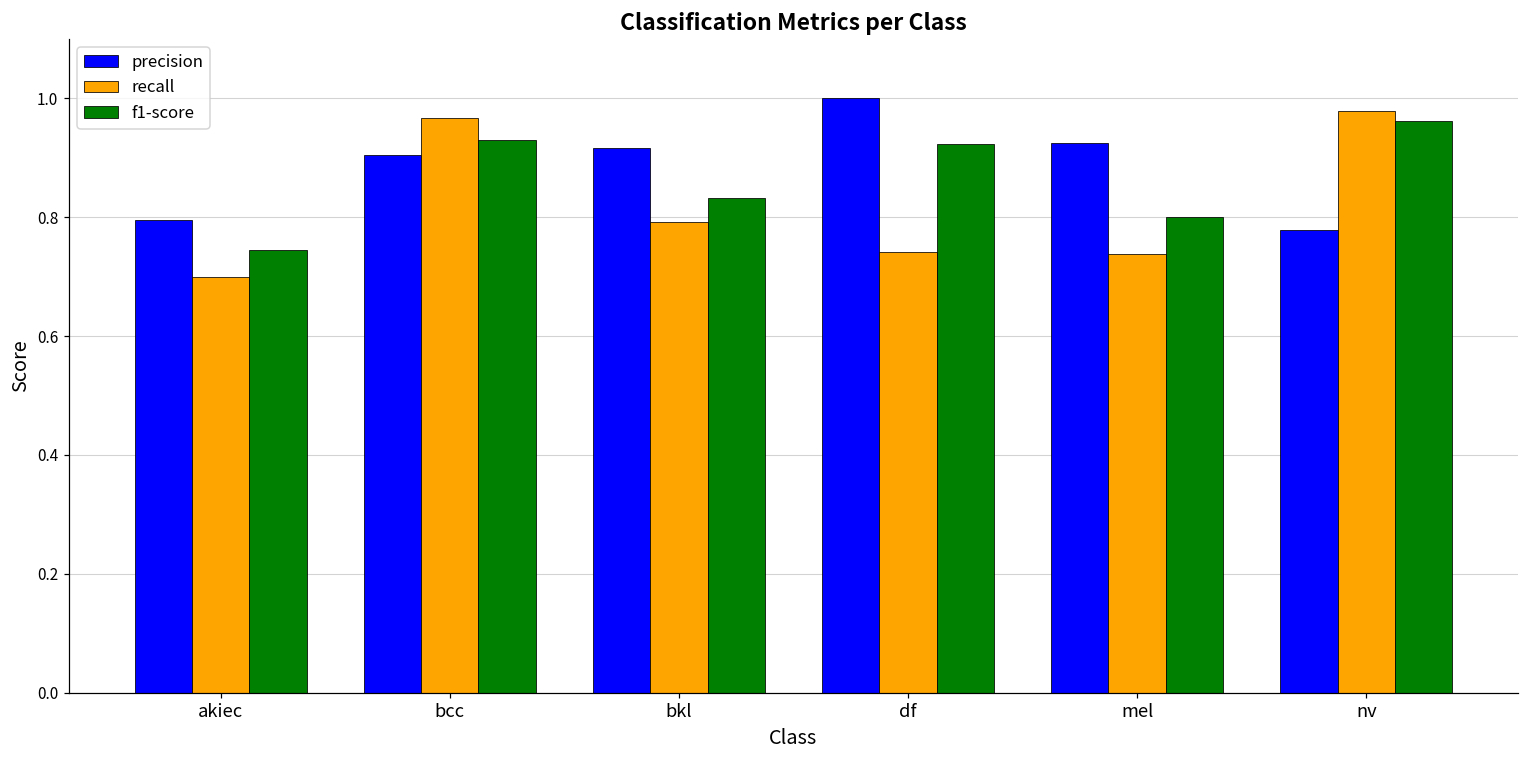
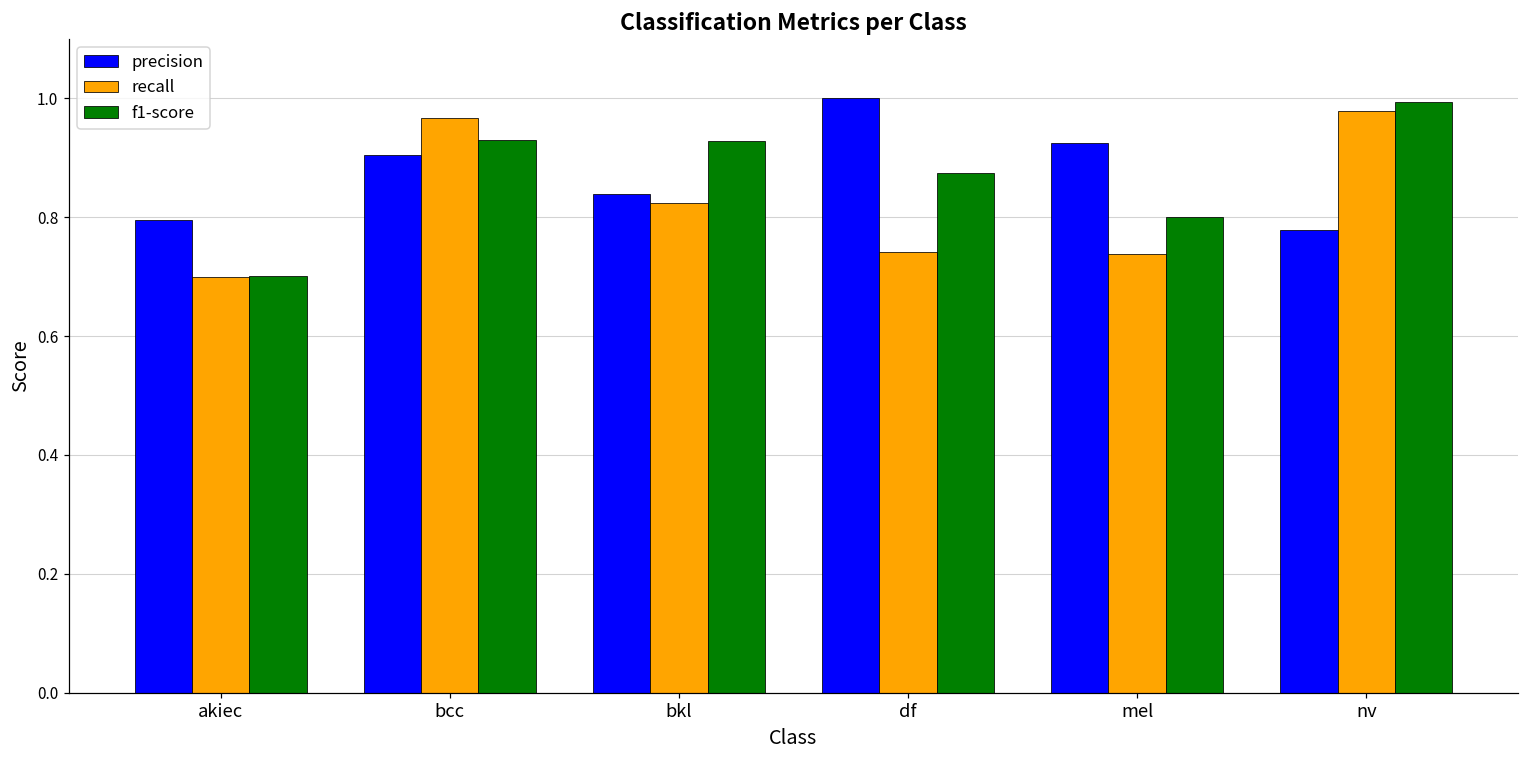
  {
    "precision": {
      "akiec": 0.80,
      "bcc": 0.90,
-     "bkl": 0.92,
+     "bkl": 0.84,
      "df": 1.00,
      "mel": 0.93,
      "nv": 0.78
    },
    "recall": {
      "akiec": 0.70,
      "bcc": 0.97,
-     "bkl": 0.79,
+     "bkl": 0.82,
      "df": 0.74,
      "mel": 0.74,
      "nv": 0.98
    },
    "f1-score": {
-     "akiec": 0.74,
+     "akiec": 0.70,
      "bcc": 0.93,
-     "bkl": 0.83,
-     "df": 0.92,
+     "bkl": 0.93,
+     "df": 0.88,
      "mel": 0.80,
-     "nv": 0.96
+     "nv": 0.99
    }
  }
